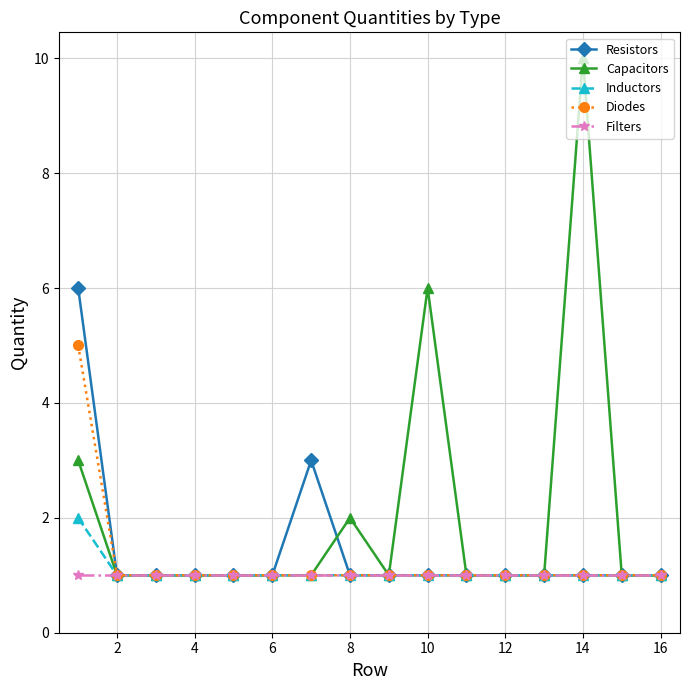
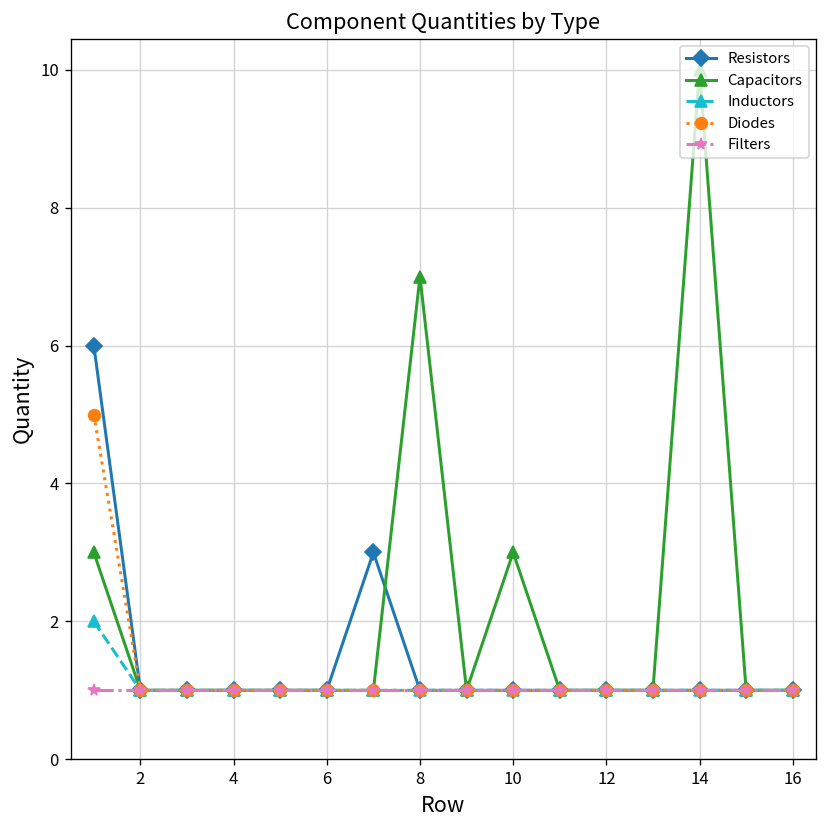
  {
    "Capacitors": {
-     "8": 2,
-     "10": 6
+     "8": 7,
+     "10": 3
    }
  }
